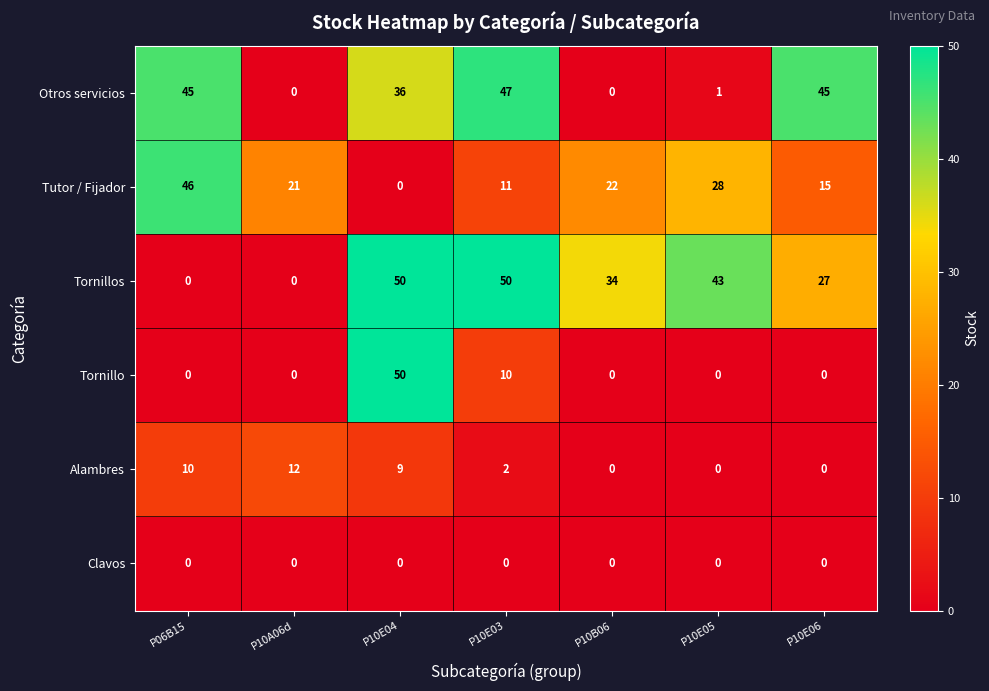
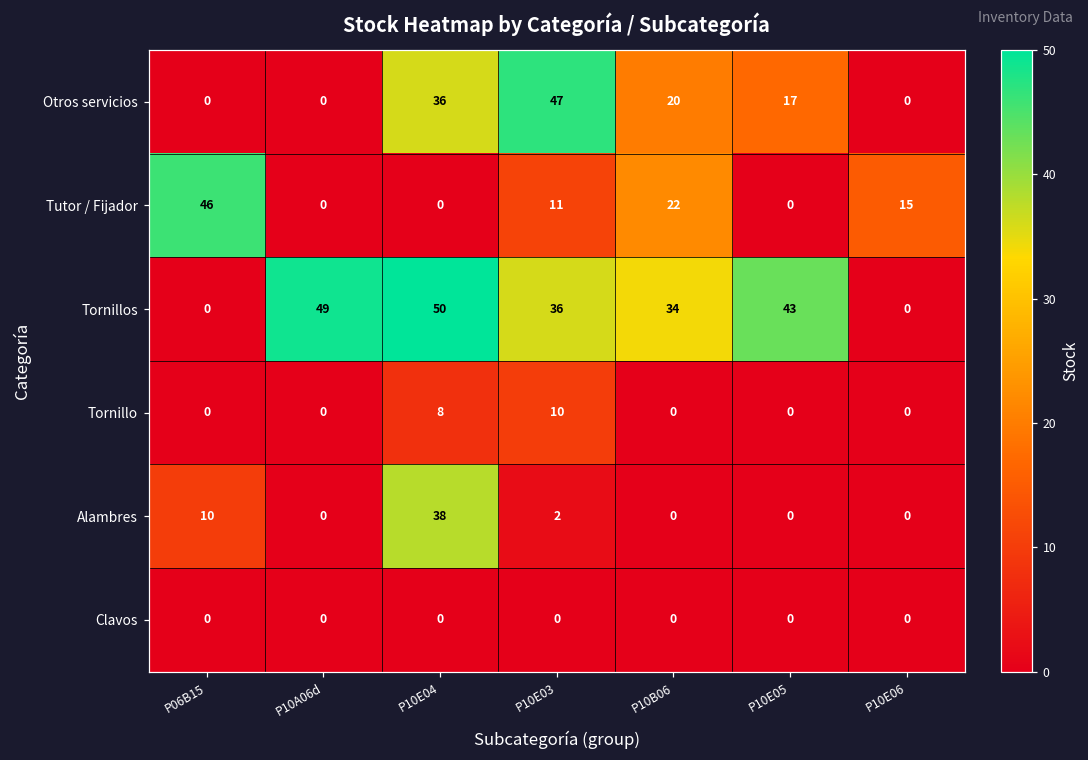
  {
    "Otros servicios": {
-     "P06B15": 45,
+     "P06B15": 0,
      "P10A06d": 0,
      "P10E04": 36,
      "P10E03": 47,
-     "P10B06": 0,
-     "P10E05": 1,
-     "P10E06": 45
+     "P10B06": 20,
+     "P10E05": 17,
+     "P10E06": 0
    },
    "Tutor / Fijador": {
      "P06B15": 46,
-     "P10A06d": 21,
+     "P10A06d": 0,
      "P10E04": 0,
      "P10E03": 11,
      "P10B06": 22,
-     "P10E05": 28,
+     "P10E05": 0,
      "P10E06": 15
    },
    "Tornillos": {
      "P06B15": 0,
-     "P10A06d": 0,
+     "P10A06d": 49,
      "P10E04": 50,
-     "P10E03": 50,
+     "P10E03": 36,
      "P10B06": 34,
      "P10E05": 43,
-     "P10E06": 27
+     "P10E06": 0
    },
    "Tornillo": {
      "P06B15": 0,
      "P10A06d": 0,
-     "P10E04": 50,
+     "P10E04": 8,
      "P10E03": 10,
      "P10B06": 0,
      "P10E05": 0,
      "P10E06": 0
    },
    "Alambres": {
      "P06B15": 10,
-     "P10A06d": 12,
-     "P10E04": 9,
+     "P10A06d": 0,
+     "P10E04": 38,
      "P10E03": 2,
      "P10B06": 0,
      "P10E05": 0,
      "P10E06": 0
    },
    "Clavos": {
      "P06B15": 0,
      "P10A06d": 0,
      "P10E04": 0,
      "P10E03": 0,
      "P10B06": 0,
      "P10E05": 0,
      "P10E06": 0
    }
  }
